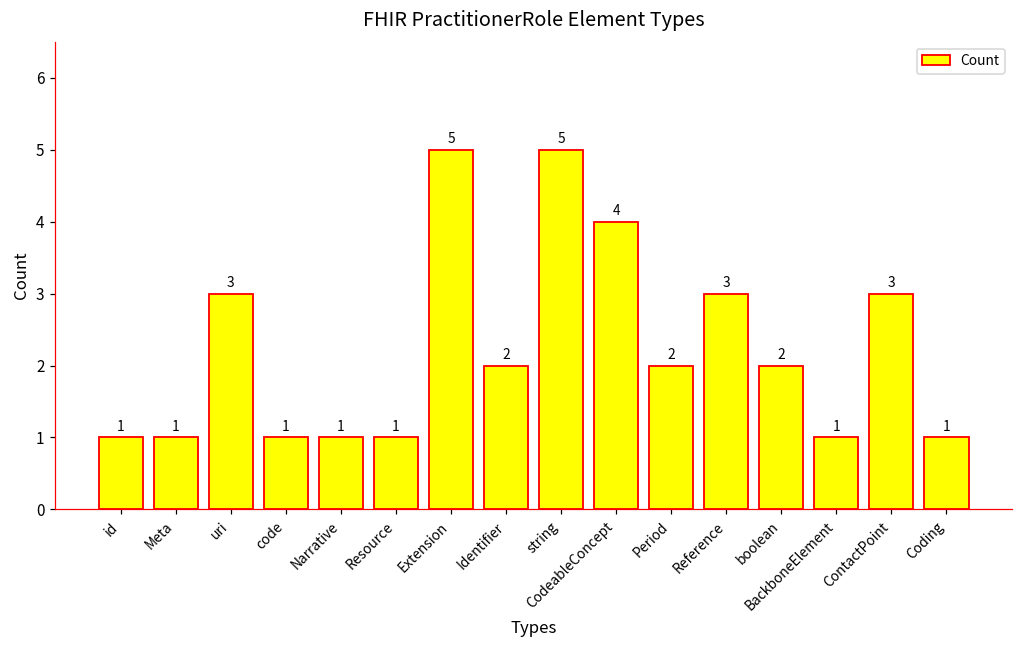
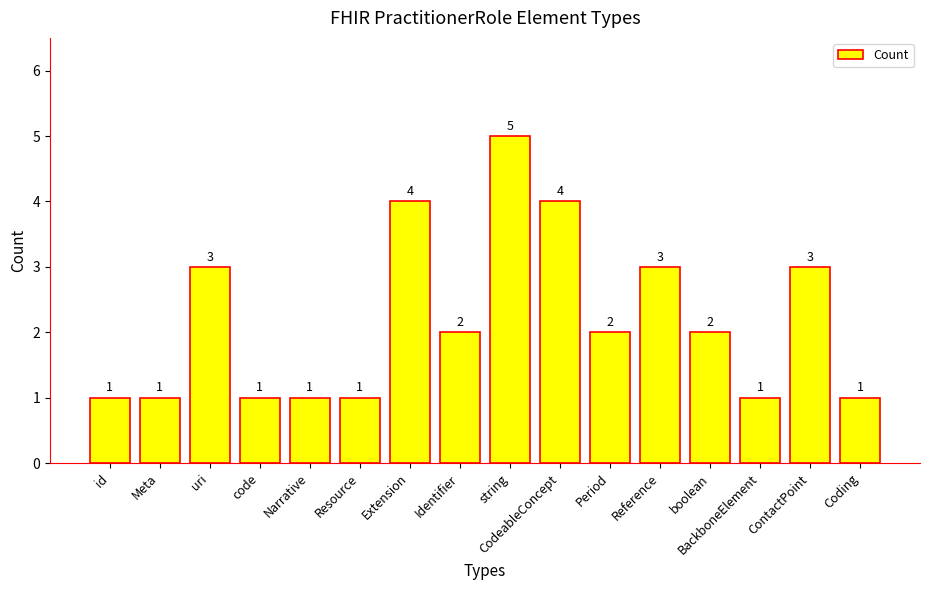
  {
    "id": 1,
    "Meta": 1,
    "uri": 3,
    "code": 1,
    "Narrative": 1,
    "Resource": 1,
-   "Extension": 5,
+   "Extension": 4,
    "Identifier": 2,
    "string": 5,
    "CodeableConcept": 4,
    "Period": 2,
    "Reference": 3,
    "boolean": 2,
    "BackboneElement": 1,
    "ContactPoint": 3,
    "Coding": 1
  }
